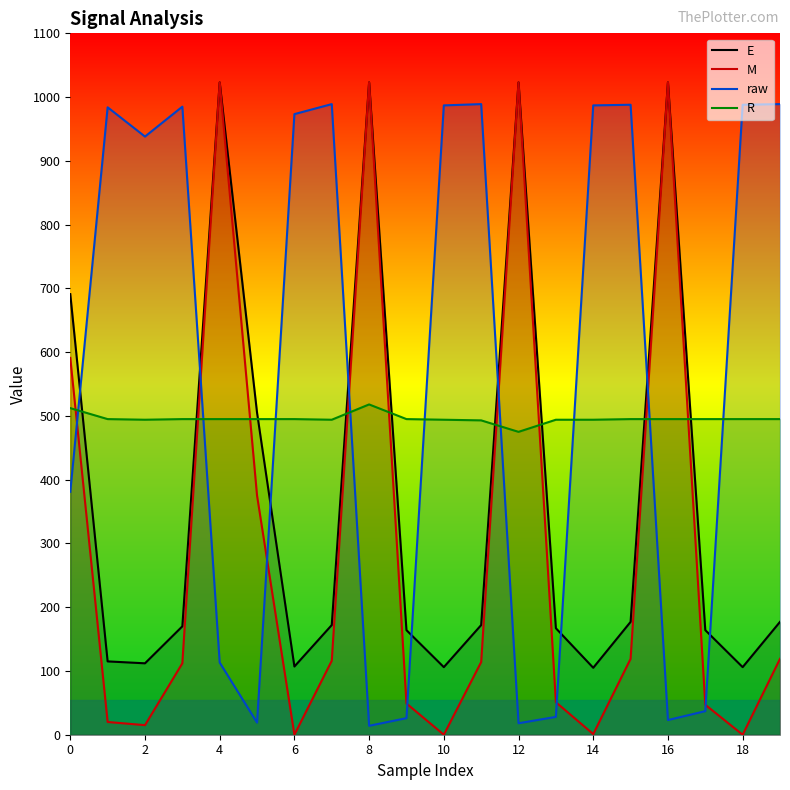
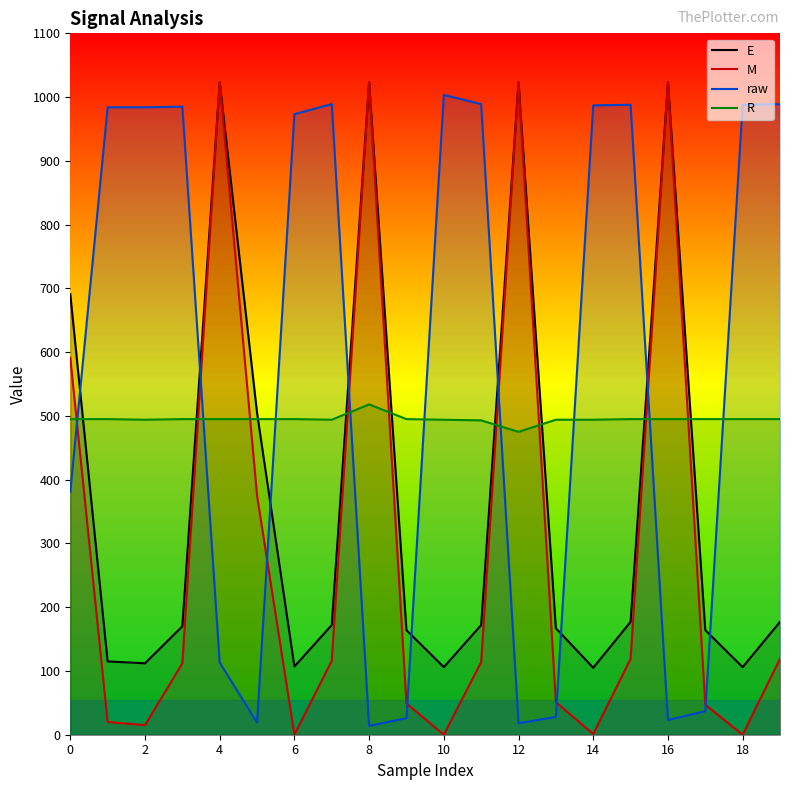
  {
    "E": {
      "0": 690,
      "2": 110,
      "6": 110,
      "10": 110,
      "14": 110,
      "18": 110
    },
    "M": {
      "0": 590
    },
    "raw": {
      "0": 380,
-     "2": 940,
+     "2": 980,
      "4": 110,
      "6": 970,
-     "10": 990,
+     "10": 1000,
      "14": 990
    },
    "R": {
-     "0": 510,
+     "0": 500,
      "2": 490,
      "4": 500,
      "6": 500,
      "8": 520,
      "10": 490,
      "12": 480,
      "14": 490,
      "16": 500,
      "18": 500
    }
  }
